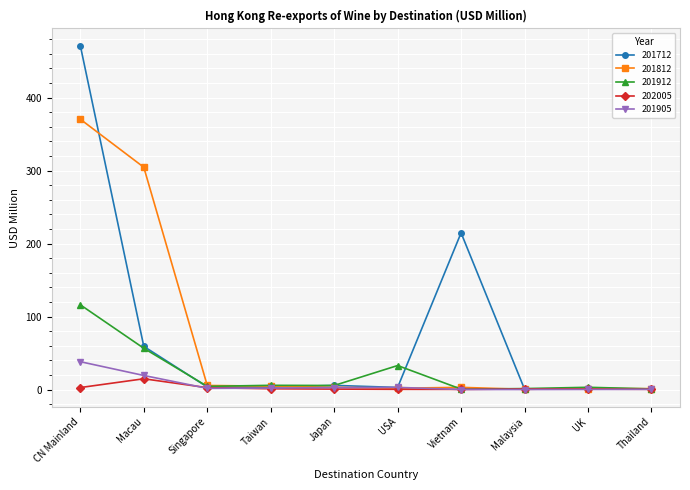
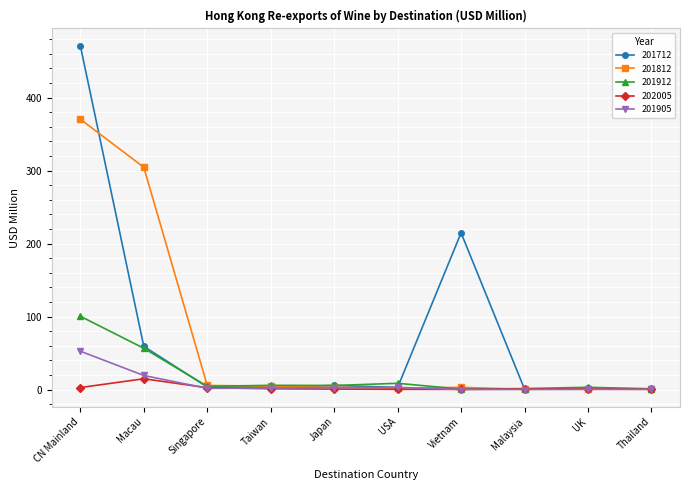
  {
    "201712": {
      "CN Mainland": 470,
      "Vietnam": 210
    },
    "201812": {
      "CN Mainland": 370,
      "Macau": 300
    },
    "201912": {
-     "CN Mainland": 120,
-     "USA": 30
+     "CN Mainland": 100,
+     "USA": 10
    },
    "202005": {
      "CN Mainland": 0,
      "Macau": 10
    },
    "201905": {
-     "CN Mainland": 40,
+     "CN Mainland": 50,
      "Macau": 20
    }
  }
